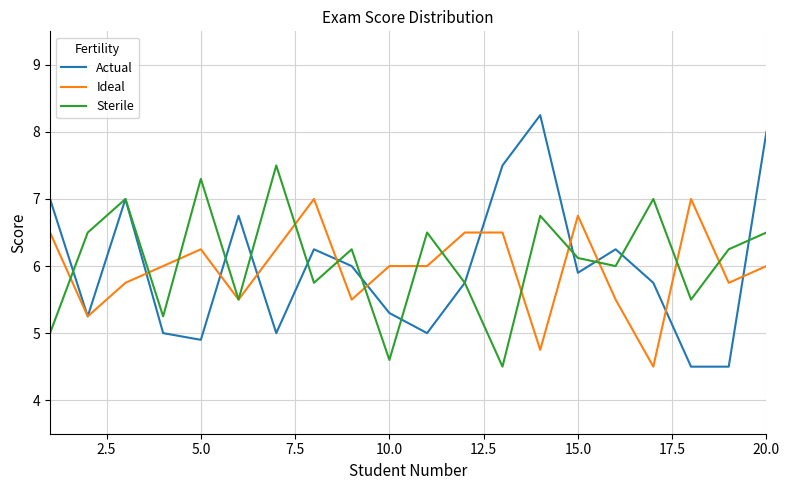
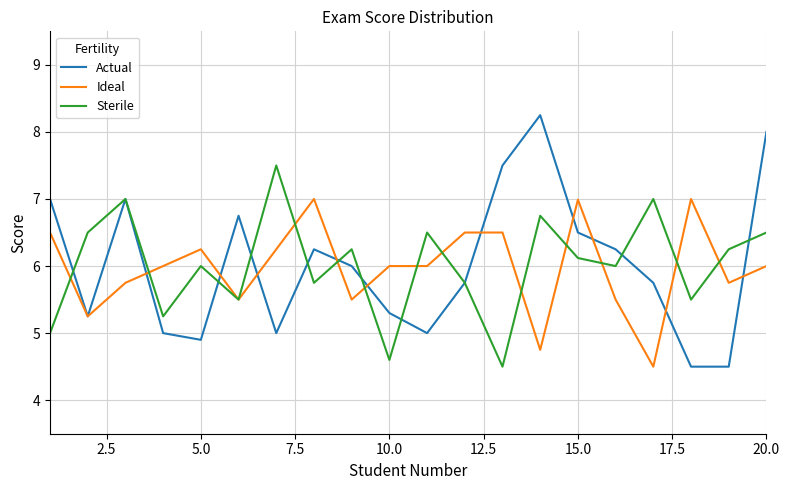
  {
    "Actual": {
      "5.0": 4.9,
      "10.0": 5.3,
-     "15.0": 5.9,
+     "15.0": 6.5,
      "20.0": 8.0
    },
    "Ideal": {
      "5.0": 6.3,
      "10.0": 6.0,
-     "15.0": 6.8,
+     "15.0": 7.0,
      "20.0": 6.0
    },
    "Sterile": {
-     "5.0": 7.3,
+     "5.0": 6.0,
      "10.0": 4.6,
      "15.0": 6.1,
      "20.0": 6.5
    }
  }
